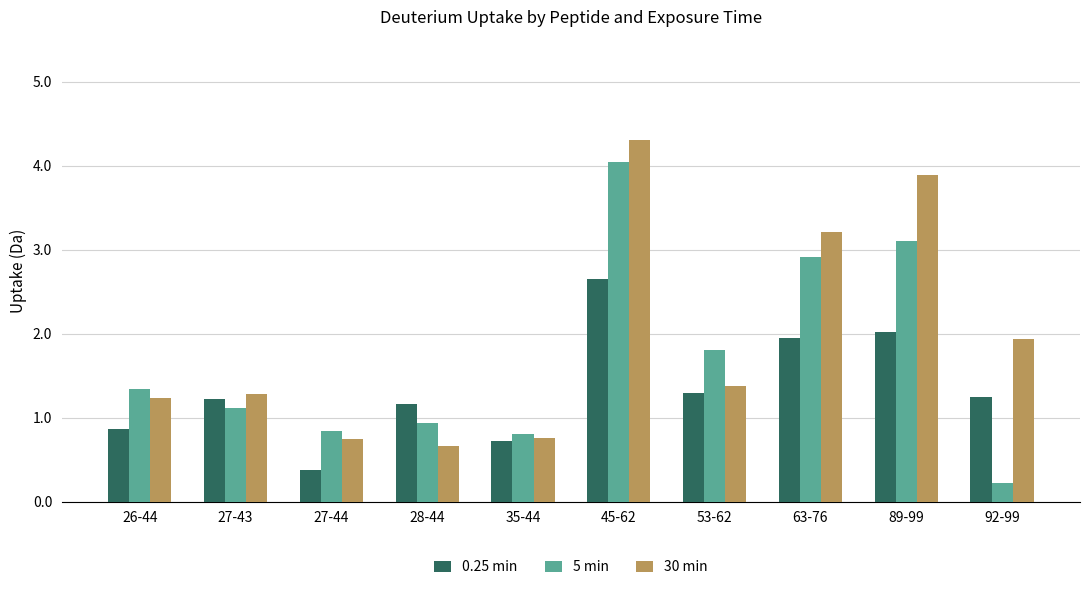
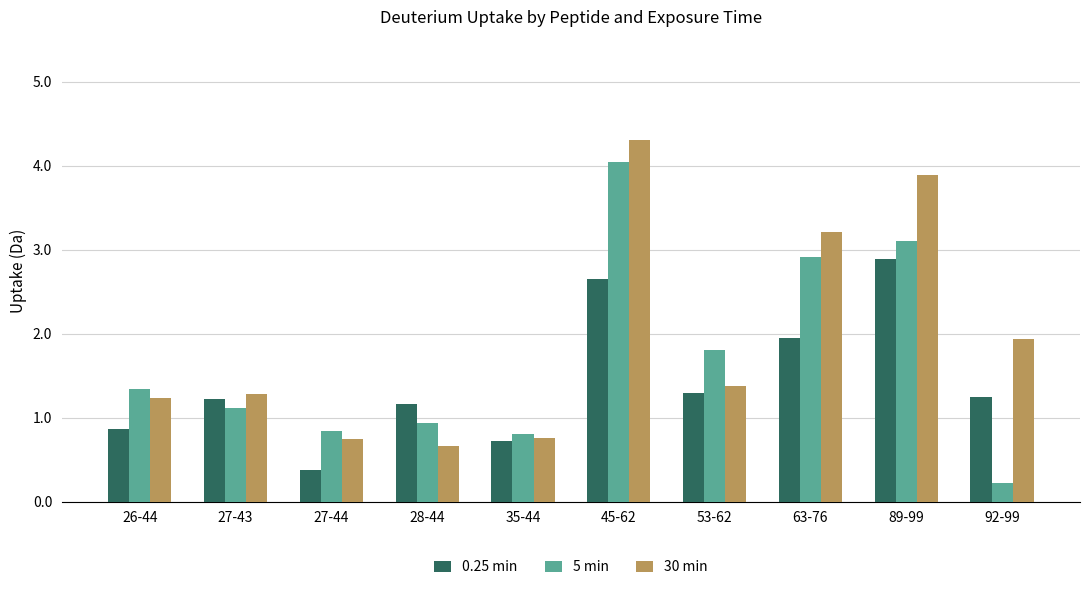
  {
    "0.25 min": {
      "26-44": 0.9,
      "27-43": 1.2,
      "27-44": 0.4,
      "28-44": 1.2,
      "35-44": 0.7,
      "45-62": 2.6,
      "53-62": 1.3,
      "63-76": 1.9,
-     "89-99": 2.0,
+     "89-99": 2.9,
      "92-99": 1.2
    },
    "5 min": {
      "26-44": 1.3,
      "27-43": 1.1,
      "27-44": 0.8,
      "28-44": 0.9,
      "35-44": 0.8,
      "45-62": 4.0,
      "53-62": 1.8,
      "63-76": 2.9,
      "89-99": 3.1,
      "92-99": 0.2
    },
    "30 min": {
      "26-44": 1.2,
      "27-43": 1.3,
      "27-44": 0.7,
      "28-44": 0.7,
      "35-44": 0.8,
      "45-62": 4.3,
      "53-62": 1.4,
      "63-76": 3.2,
      "89-99": 3.9,
      "92-99": 1.9
    }
  }
